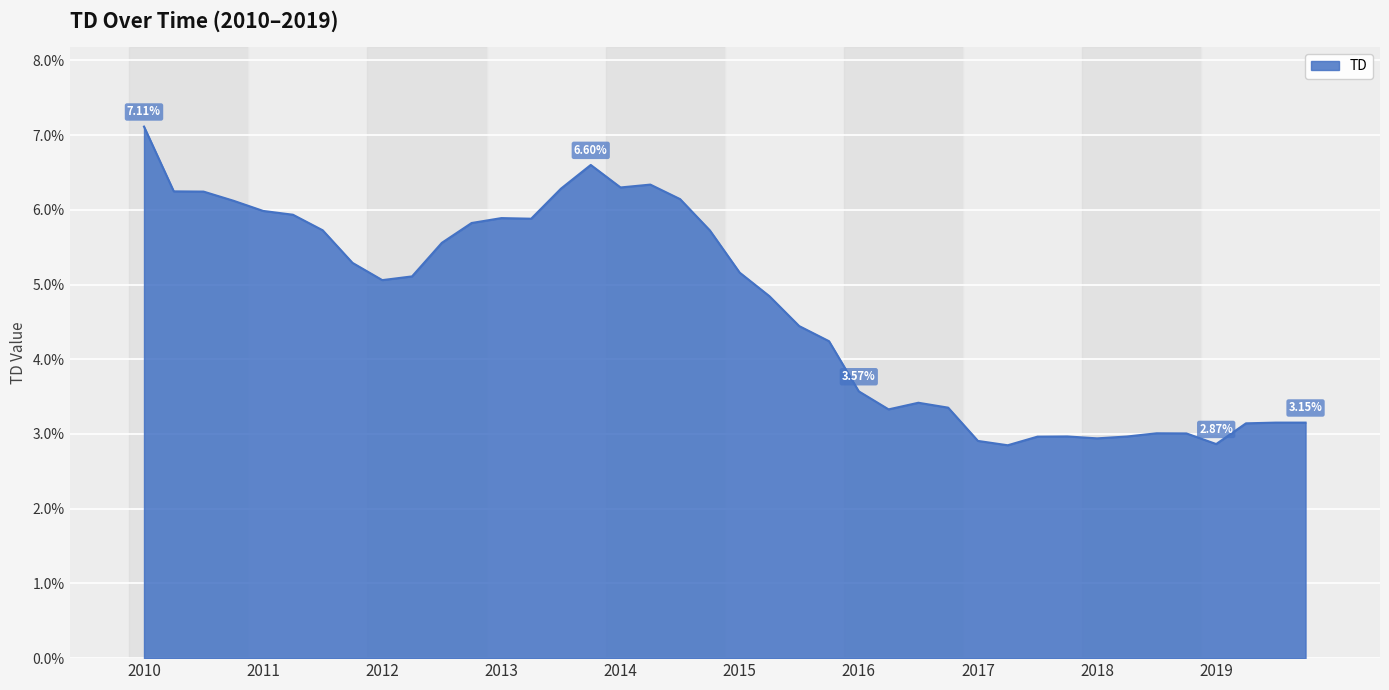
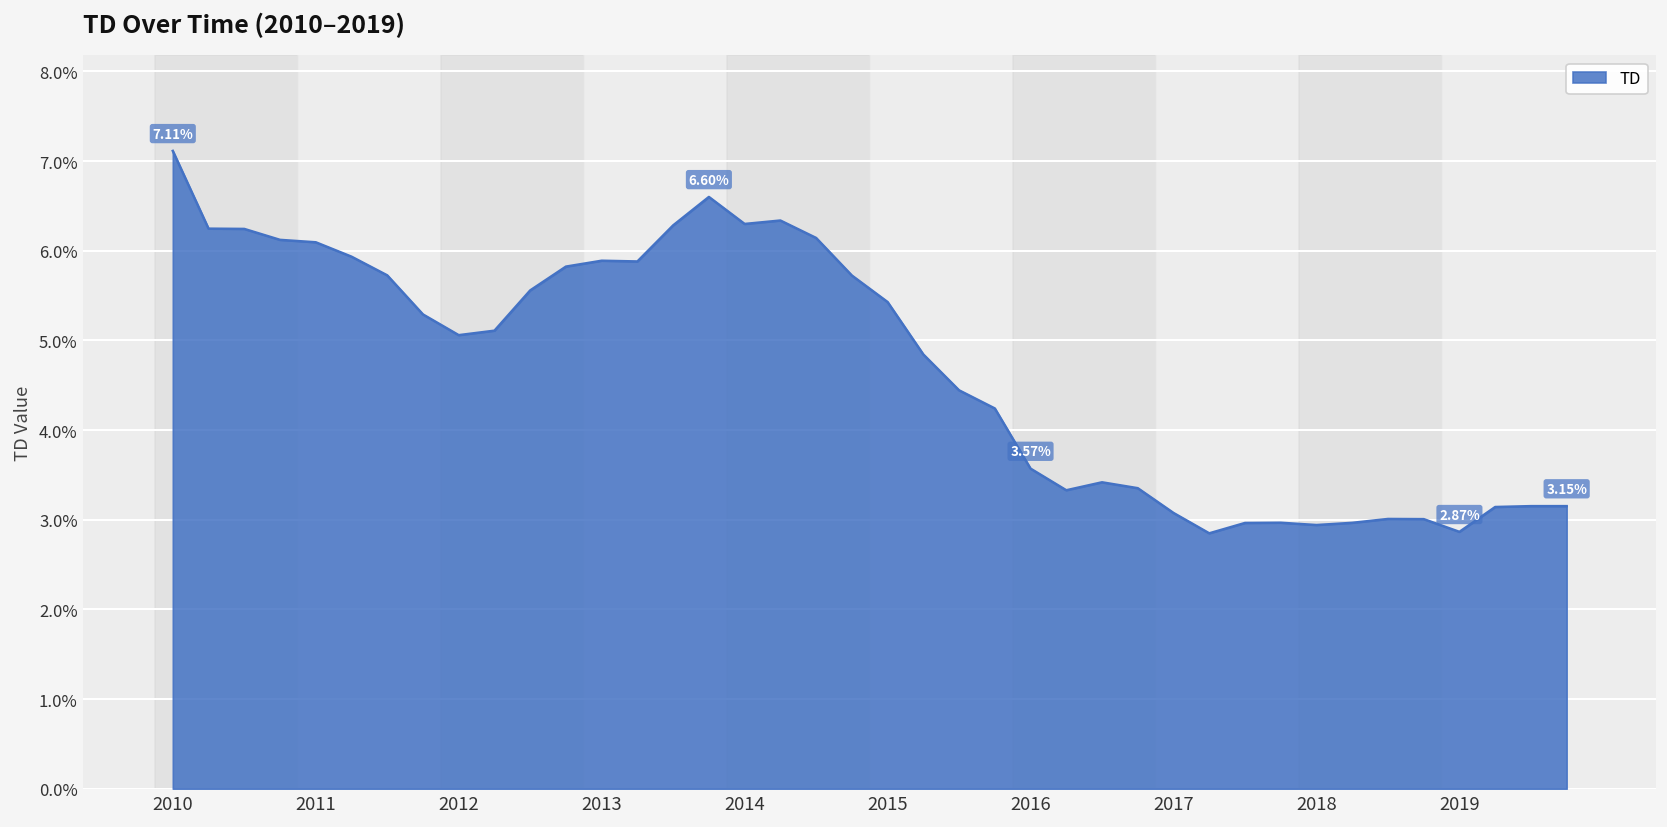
  {
-   "2011": "6.0%",
+   "2011": "6.1%",
    "2012": "5.1%",
    "2013": "5.9%",
    "2014": "6.3%",
-   "2015": "5.2%",
-   "2017": "2.9%",
+   "2015": "5.4%",
+   "2017": "3.1%",
    "2018": "2.9%"
  }
